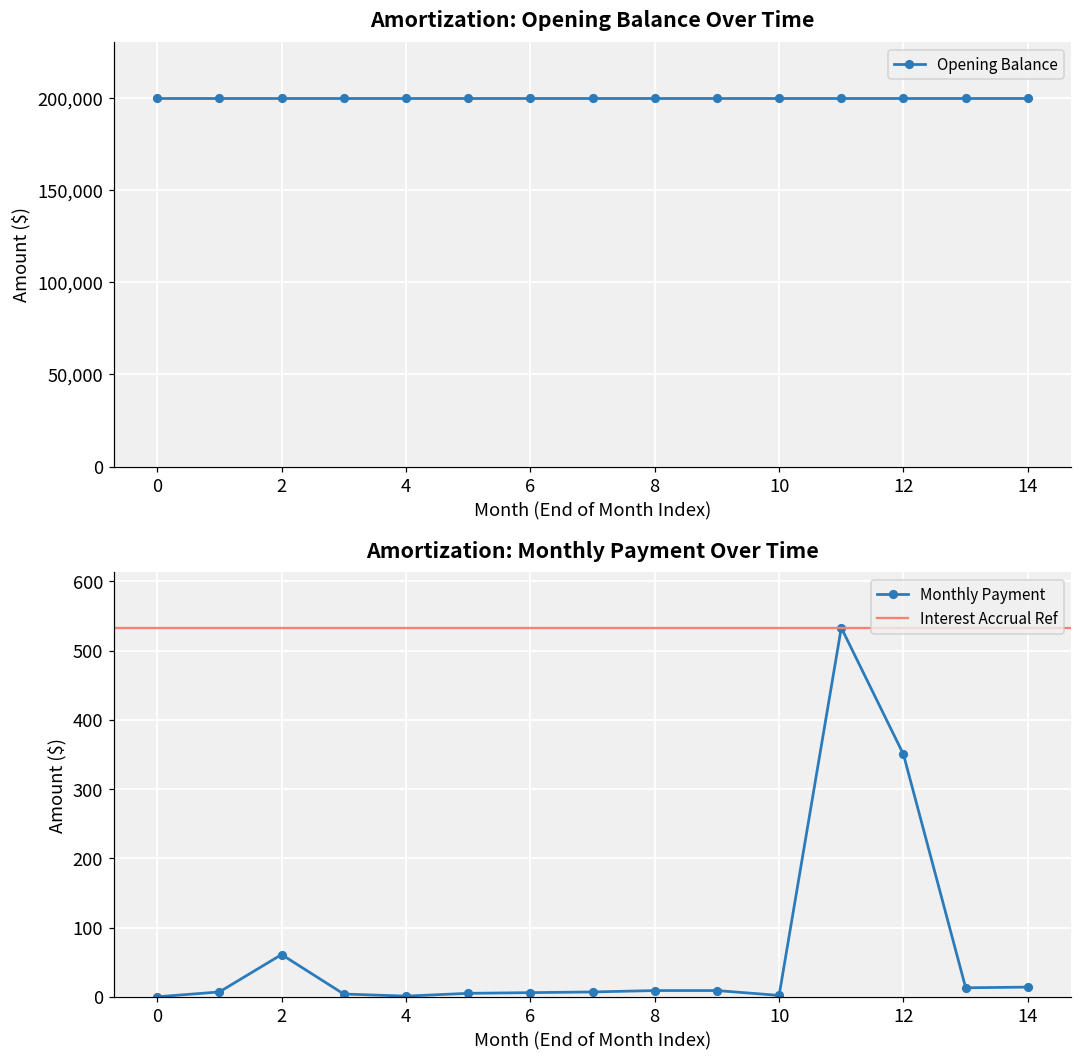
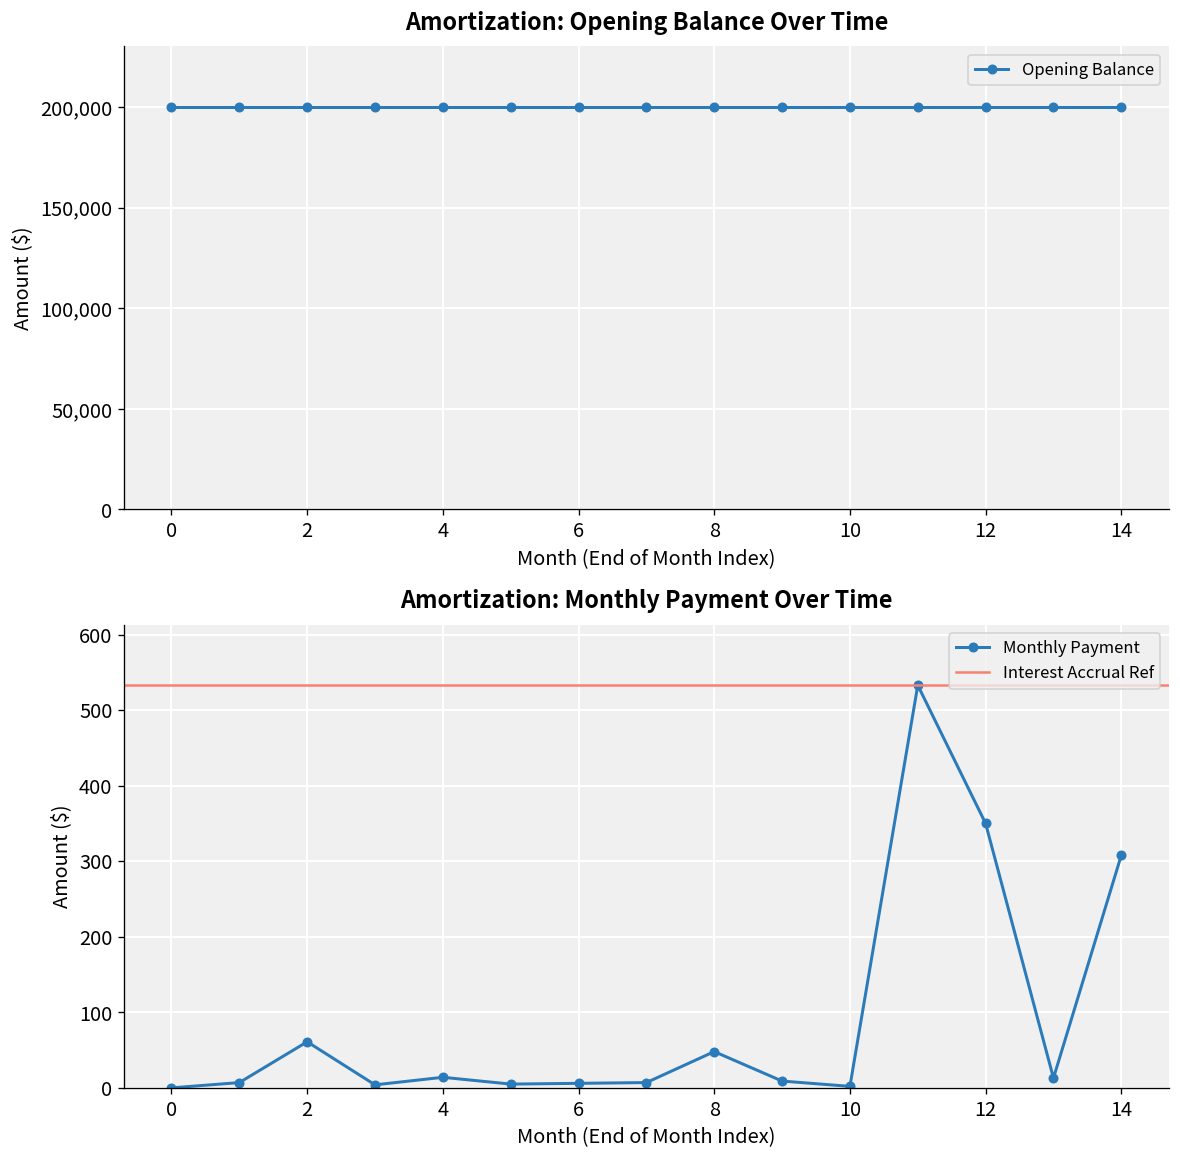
  {
    "Amortization: Opening Balance Over Time": {
      "0": "200,000",
      "2": "200,000",
      "4": "200,000",
      "6": "200,000",
      "8": "200,000",
      "10": "200,000",
      "12": "200,000",
      "14": "200,000"
    },
    "Amortization: Monthly Payment Over Time": {
      "0": "0",
      "2": "60",
-     "4": "0",
+     "4": "10",
      "6": "10",
-     "8": "10",
+     "8": "50",
      "10": "0",
      "12": "350",
-     "14": "10"
+     "14": "310"
    }
  }
